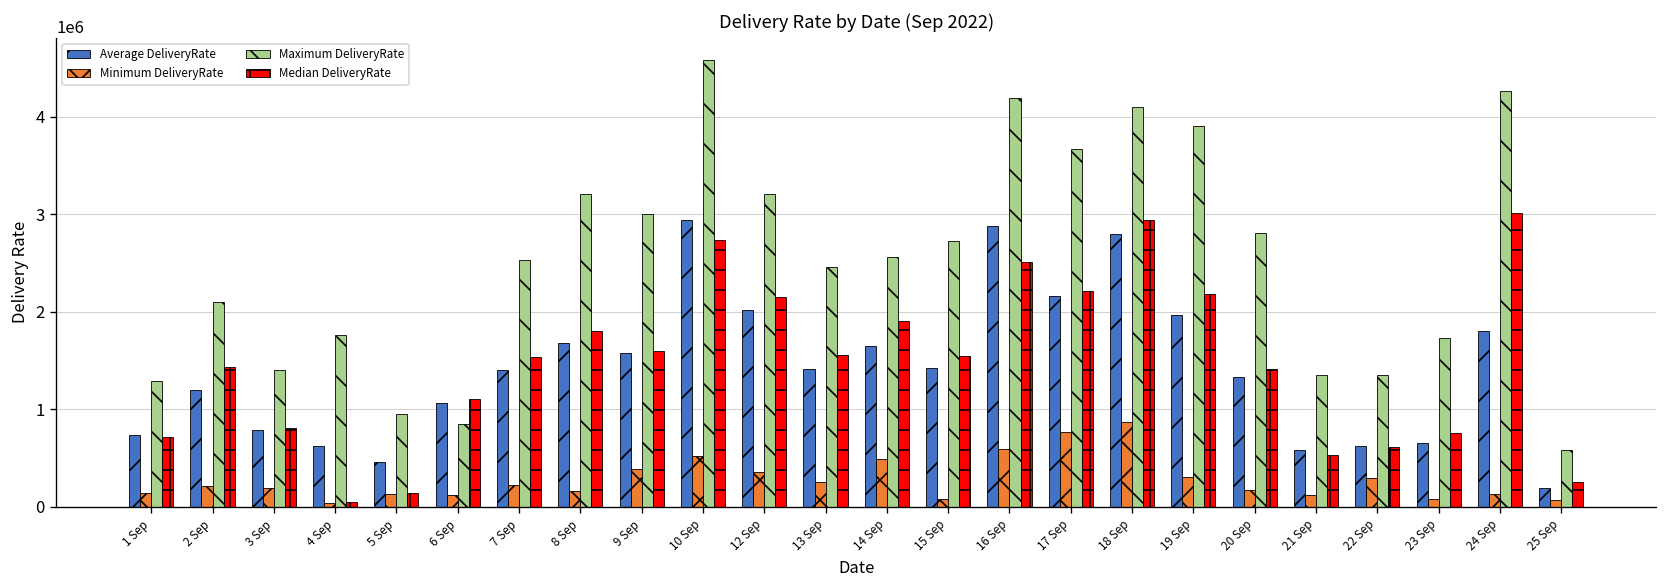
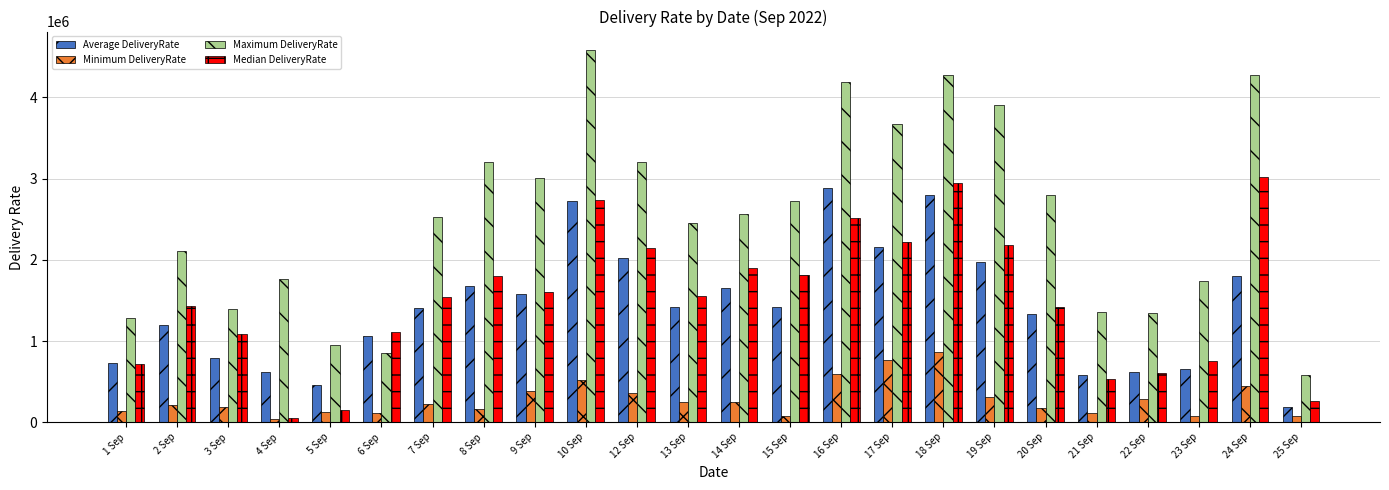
  {
    "Average DeliveryRate": {
      "1 Sep": 700000,
      "2 Sep": 1200000,
      "3 Sep": 800000,
      "4 Sep": 600000,
      "5 Sep": 500000,
      "6 Sep": 1100000,
      "7 Sep": 1400000,
      "8 Sep": 1700000,
      "9 Sep": 1600000,
-     "10 Sep": 2900000,
+     "10 Sep": 2700000,
      "12 Sep": 2000000,
      "13 Sep": 1400000,
      "14 Sep": 1700000,
      "15 Sep": 1400000,
      "16 Sep": 2900000,
      "17 Sep": 2200000,
      "18 Sep": 2800000,
      "19 Sep": 2000000,
      "20 Sep": 1300000,
      "21 Sep": 600000,
      "22 Sep": 600000,
      "23 Sep": 700000,
      "24 Sep": 1800000,
      "25 Sep": 200000
    },
    "Minimum DeliveryRate": {
      "1 Sep": 100000,
      "2 Sep": 200000,
      "3 Sep": 200000,
      "4 Sep": 0,
      "5 Sep": 100000,
      "6 Sep": 100000,
      "7 Sep": 200000,
      "8 Sep": 200000,
      "9 Sep": 400000,
      "10 Sep": 500000,
      "12 Sep": 400000,
      "13 Sep": 300000,
-     "14 Sep": 500000,
+     "14 Sep": 300000,
      "15 Sep": 100000,
      "16 Sep": 600000,
      "17 Sep": 800000,
      "18 Sep": 900000,
      "19 Sep": 300000,
      "20 Sep": 200000,
      "21 Sep": 100000,
      "22 Sep": 300000,
      "23 Sep": 100000,
-     "24 Sep": 100000,
+     "24 Sep": 400000,
      "25 Sep": 100000
    },
    "Maximum DeliveryRate": {
      "1 Sep": 1300000,
      "2 Sep": 2100000,
      "3 Sep": 1400000,
      "4 Sep": 1800000,
      "5 Sep": 900000,
      "6 Sep": 800000,
      "7 Sep": 2500000,
      "8 Sep": 3200000,
      "9 Sep": 3000000,
      "10 Sep": 4600000,
      "12 Sep": 3200000,
      "13 Sep": 2500000,
      "14 Sep": 2600000,
      "15 Sep": 2700000,
      "16 Sep": 4200000,
      "17 Sep": 3700000,
-     "18 Sep": 4100000,
+     "18 Sep": 4300000,
      "19 Sep": 3900000,
      "20 Sep": 2800000,
      "21 Sep": 1400000,
      "22 Sep": 1300000,
      "23 Sep": 1700000,
      "24 Sep": 4300000,
      "25 Sep": 600000
    },
    "Median DeliveryRate": {
      "1 Sep": 700000,
      "2 Sep": 1400000,
-     "3 Sep": 800000,
+     "3 Sep": 1100000,
      "4 Sep": 100000,
      "5 Sep": 100000,
      "6 Sep": 1100000,
      "7 Sep": 1500000,
      "8 Sep": 1800000,
      "9 Sep": 1600000,
      "10 Sep": 2700000,
      "12 Sep": 2100000,
      "13 Sep": 1600000,
      "14 Sep": 1900000,
-     "15 Sep": 1600000,
+     "15 Sep": 1800000,
      "16 Sep": 2500000,
      "17 Sep": 2200000,
      "18 Sep": 2900000,
      "19 Sep": 2200000,
      "20 Sep": 1400000,
      "21 Sep": 500000,
      "22 Sep": 600000,
      "23 Sep": 800000,
      "24 Sep": 3000000,
      "25 Sep": 300000
    }
  }
